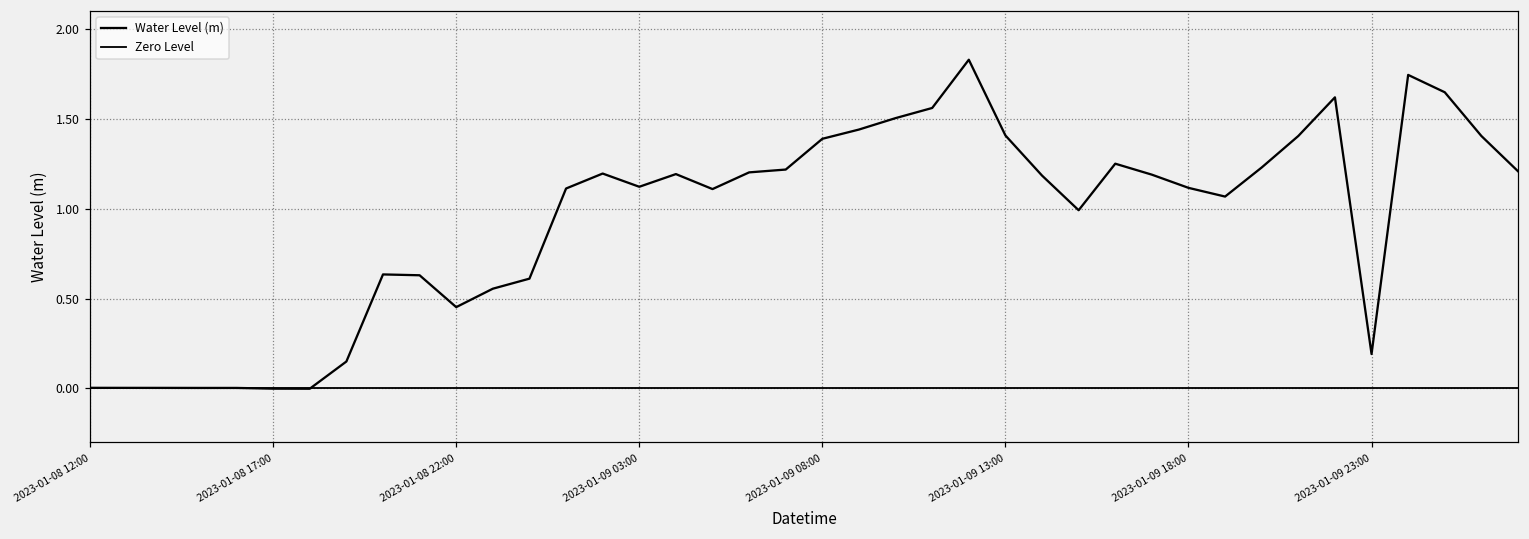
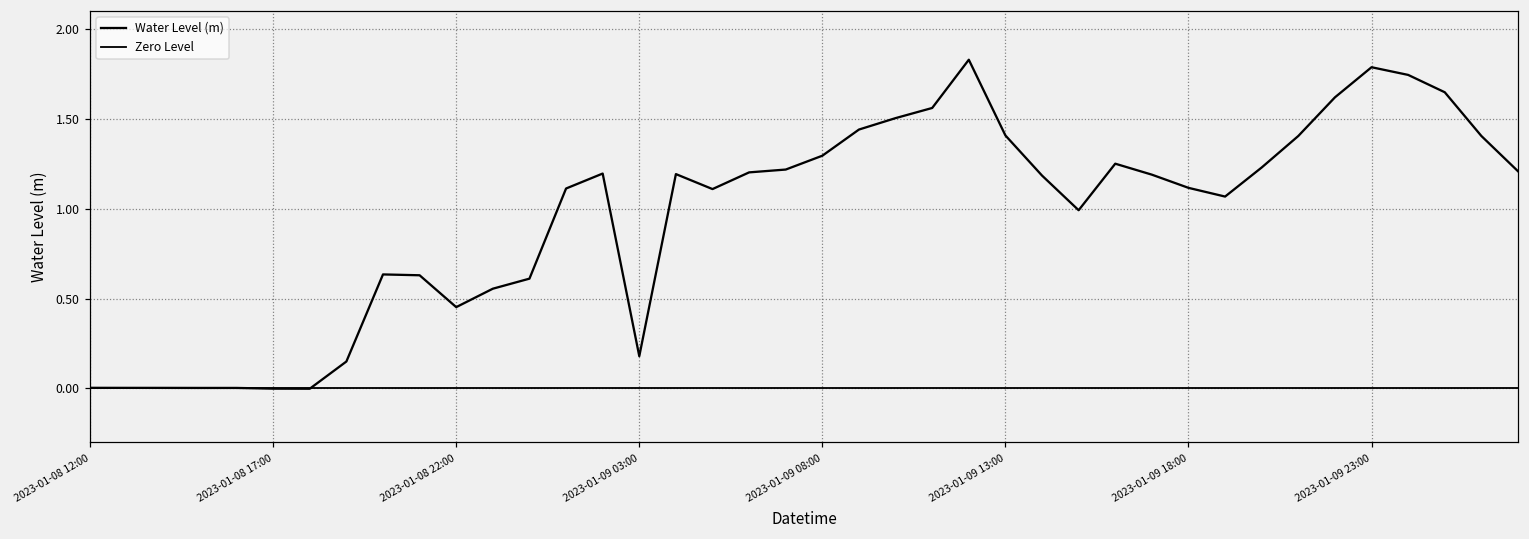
  {
    "2023-01-08 12:00": 0.00,
    "2023-01-08 17:00": 0.00,
    "2023-01-08 22:00": 0.45,
-   "2023-01-09 03:00": 1.12,
-   "2023-01-09 08:00": 1.39,
+   "2023-01-09 03:00": 0.18,
+   "2023-01-09 08:00": 1.29,
    "2023-01-09 13:00": 1.41,
    "2023-01-09 18:00": 1.12,
-   "2023-01-09 23:00": 0.19
+   "2023-01-09 23:00": 1.79
  }
